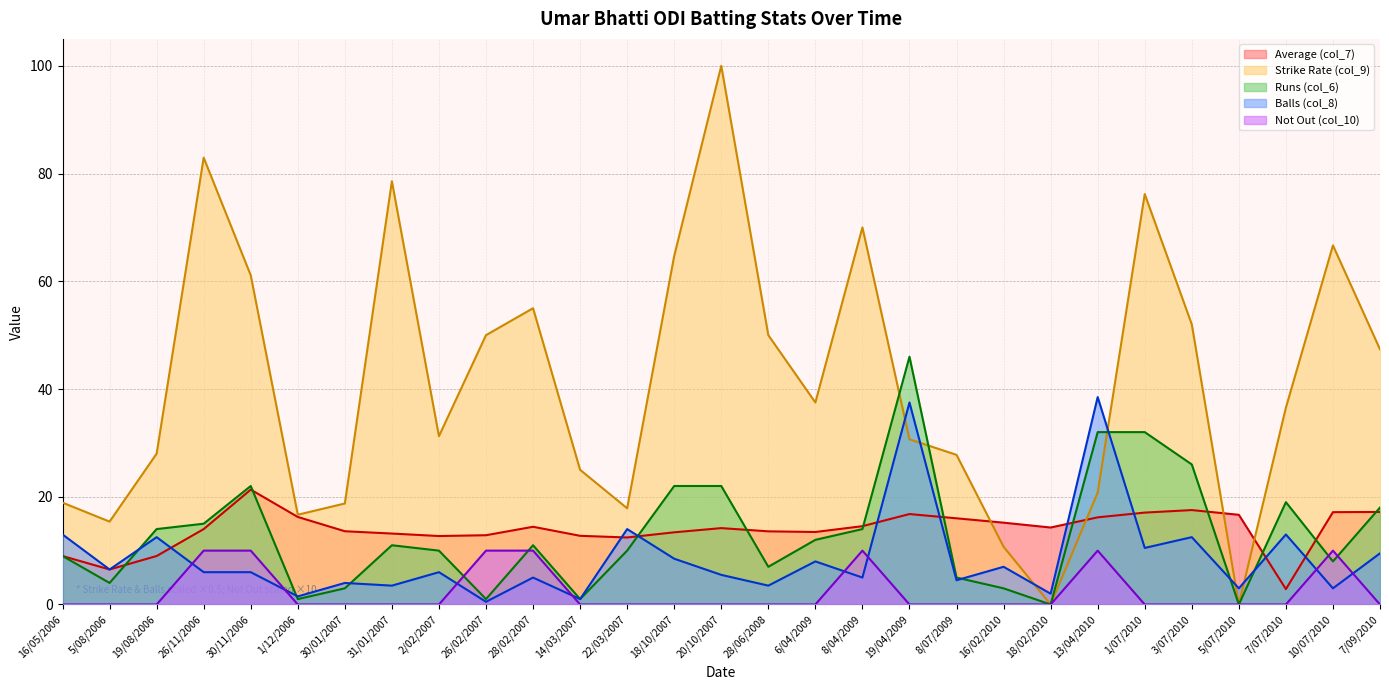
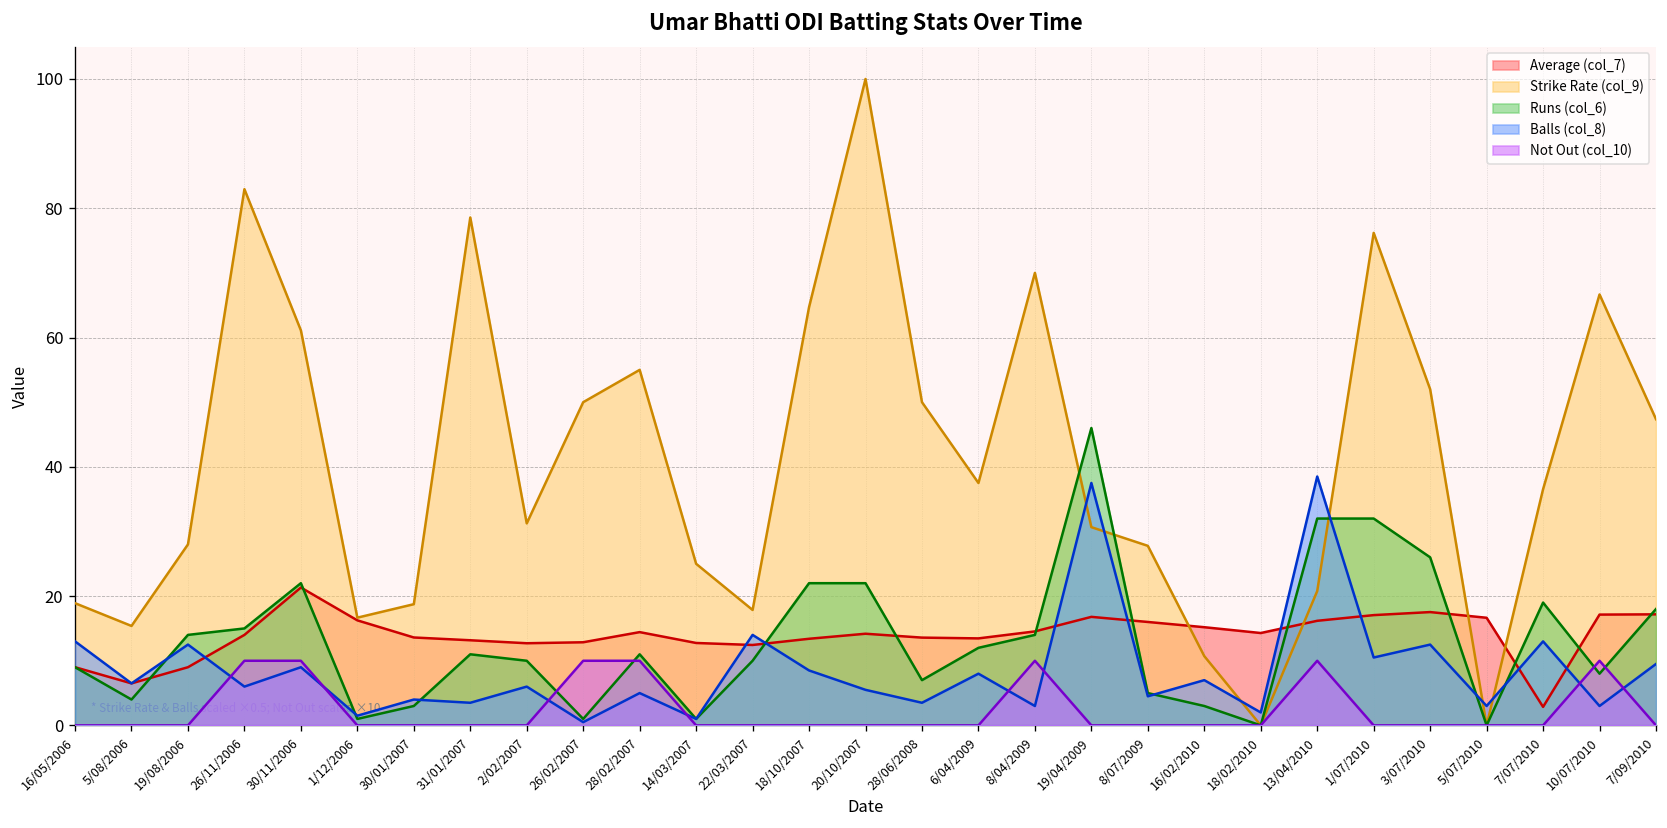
  {
    "Average (col_7)": {
      "19/08/2006": 9,
      "26/11/2006": 14,
      "30/11/2006": 21,
      "30/01/2007": 14,
      "31/01/2007": 13,
      "2/02/2007": 13,
      "26/02/2007": 13,
      "28/02/2007": 14,
      "14/03/2007": 13,
      "22/03/2007": 12,
      "18/10/2007": 13,
      "20/10/2007": 14,
      "28/06/2008": 14,
      "6/04/2009": 13,
      "8/04/2009": 15,
      "19/04/2009": 17,
      "8/07/2009": 16,
      "16/02/2010": 15,
      "18/02/2010": 14,
      "13/04/2010": 16,
      "1/07/2010": 17,
      "3/07/2010": 18,
      "5/07/2010": 17,
      "7/07/2010": 3,
      "10/07/2010": 17,
      "7/09/2010": 17
    },
    "Strike Rate (col_9)": {
      "16/05/2006": 19,
      "5/08/2006": 15,
      "19/08/2006": 28,
      "26/11/2006": 83,
      "30/11/2006": 61,
      "30/01/2007": 19,
      "31/01/2007": 79,
      "2/02/2007": 31,
      "26/02/2007": 50,
      "28/02/2007": 55,
      "14/03/2007": 25,
      "22/03/2007": 18,
      "18/10/2007": 65,
      "20/10/2007": 100,
      "28/06/2008": 50,
      "6/04/2009": 38,
      "8/04/2009": 70,
      "19/04/2009": 31,
      "8/07/2009": 28,
      "16/02/2010": 11,
      "13/04/2010": 21,
      "1/07/2010": 76,
      "3/07/2010": 52,
      "7/07/2010": 37,
      "10/07/2010": 67,
      "7/09/2010": 47
    },
    "Runs (col_6)": {
      "5/08/2006": 4,
      "19/08/2006": 14,
      "26/11/2006": 15,
      "30/11/2006": 22,
      "1/12/2006": 1,
      "30/01/2007": 3,
      "31/01/2007": 11,
      "2/02/2007": 10,
      "26/02/2007": 1,
      "28/02/2007": 11,
      "22/03/2007": 10,
      "18/10/2007": 22,
      "20/10/2007": 22,
      "28/06/2008": 7,
      "6/04/2009": 12,
      "8/04/2009": 14,
      "19/04/2009": 46,
      "8/07/2009": 5,
      "16/02/2010": 3,
      "13/04/2010": 32,
      "1/07/2010": 32,
      "3/07/2010": 26,
      "7/07/2010": 19,
      "10/07/2010": 8,
      "7/09/2010": 18
    },
    "Balls (col_8)": {
      "16/05/2006": 13,
      "19/08/2006": 13,
      "26/11/2006": 6,
-     "30/11/2006": 6,
+     "30/11/2006": 9,
      "30/01/2007": 4,
      "31/01/2007": 4,
      "2/02/2007": 6,
      "26/02/2007": 1,
      "28/02/2007": 5,
      "22/03/2007": 14,
      "18/10/2007": 9,
      "20/10/2007": 6,
      "28/06/2008": 4,
      "6/04/2009": 8,
-     "8/04/2009": 5,
+     "8/04/2009": 3,
      "19/04/2009": 38,
      "8/07/2009": 5,
      "16/02/2010": 7,
      "18/02/2010": 2,
      "13/04/2010": 39,
      "1/07/2010": 11,
      "3/07/2010": 13,
      "5/07/2010": 3,
      "7/07/2010": 13,
      "10/07/2010": 3,
      "7/09/2010": 10
    },
    "Not Out (col_10)": {
      "16/05/2006": 0,
      "5/08/2006": 0,
      "19/08/2006": 0,
      "26/11/2006": 10,
      "30/11/2006": 10,
      "1/12/2006": 0,
      "30/01/2007": 0,
      "31/01/2007": 0,
      "2/02/2007": 0,
      "26/02/2007": 10,
      "28/02/2007": 10,
      "14/03/2007": 0,
      "22/03/2007": 0,
      "18/10/2007": 0,
      "20/10/2007": 0,
      "28/06/2008": 0,
      "6/04/2009": 0,
      "8/04/2009": 10,
      "19/04/2009": 0,
      "8/07/2009": 0,
      "16/02/2010": 0,
      "13/04/2010": 10,
      "1/07/2010": 0,
      "3/07/2010": 0,
      "7/07/2010": 0,
      "10/07/2010": 10,
      "7/09/2010": 0
    }
  }
